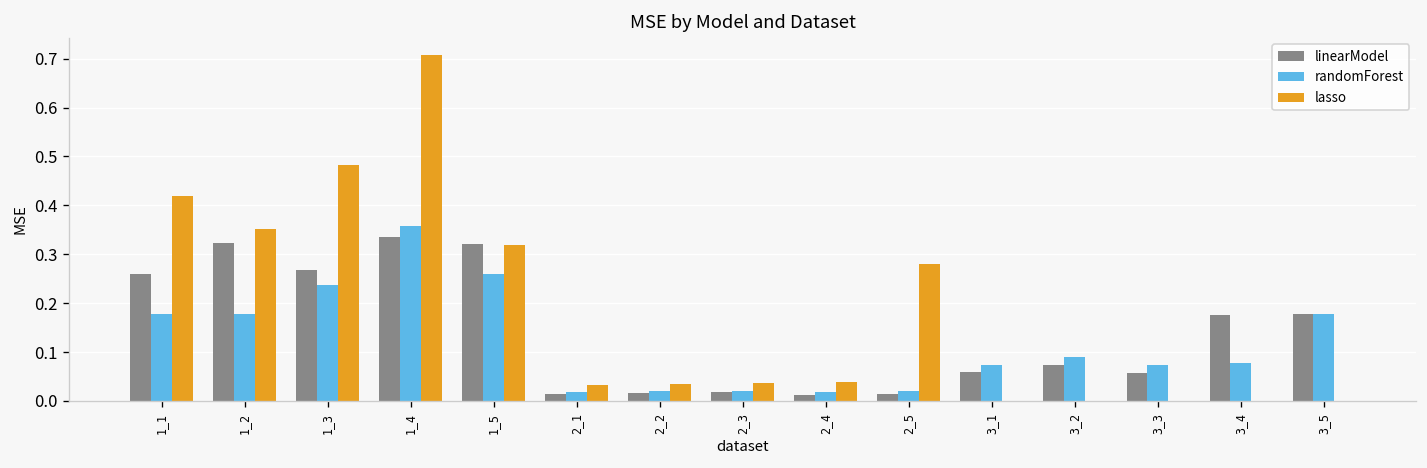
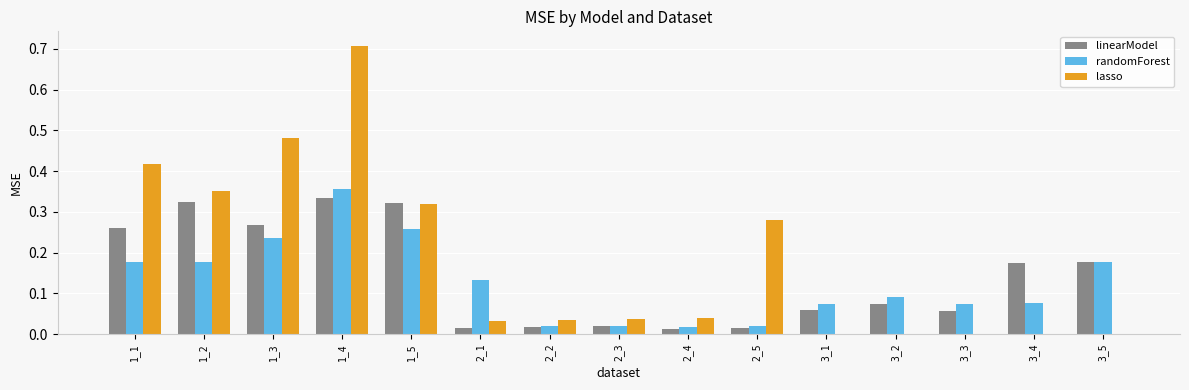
  {
    "linearModel": {
      "1_1": 0.26,
      "1_2": 0.32,
      "1_3": 0.27,
      "1_4": 0.34,
      "1_5": 0.32,
      "2_1": 0.01,
      "2_2": 0.02,
      "2_3": 0.02,
      "2_4": 0.01,
      "2_5": 0.01,
      "3_1": 0.06,
      "3_2": 0.07,
      "3_3": 0.06,
      "3_4": 0.18,
      "3_5": 0.18
    },
    "randomForest": {
      "1_1": 0.18,
      "1_2": 0.18,
      "1_3": 0.24,
      "1_4": 0.36,
      "1_5": 0.26,
-     "2_1": 0.02,
+     "2_1": 0.13,
      "2_2": 0.02,
      "2_3": 0.02,
      "2_4": 0.02,
      "2_5": 0.02,
      "3_1": 0.07,
      "3_2": 0.09,
      "3_3": 0.07,
      "3_4": 0.08,
      "3_5": 0.18
    },
    "lasso": {
      "1_1": 0.42,
      "1_2": 0.35,
      "1_3": 0.48,
      "1_4": 0.71,
      "1_5": 0.32,
      "2_1": 0.03,
      "2_2": 0.04,
      "2_3": 0.04,
      "2_4": 0.04,
      "2_5": 0.28,
      "3_1": 0.00,
      "3_2": 0.00,
      "3_3": 0.00,
      "3_4": 0.00,
      "3_5": 0.00
    }
  }
